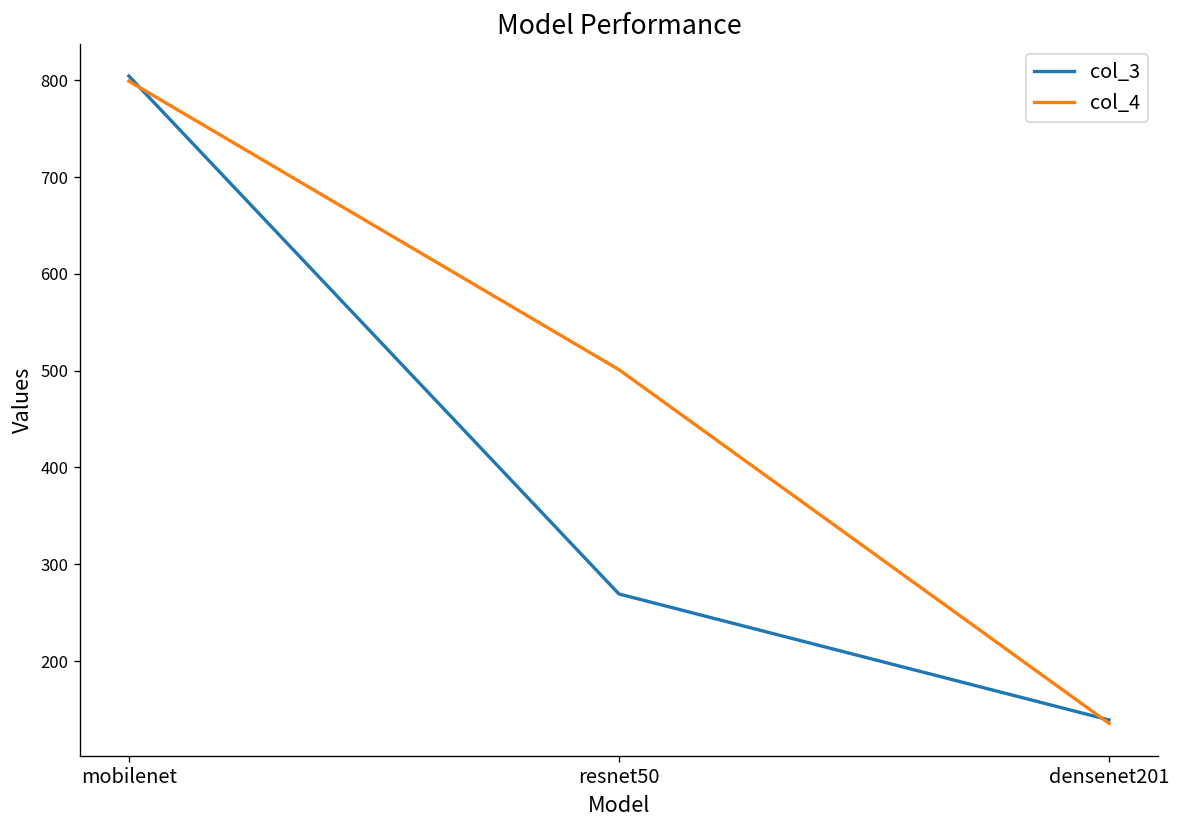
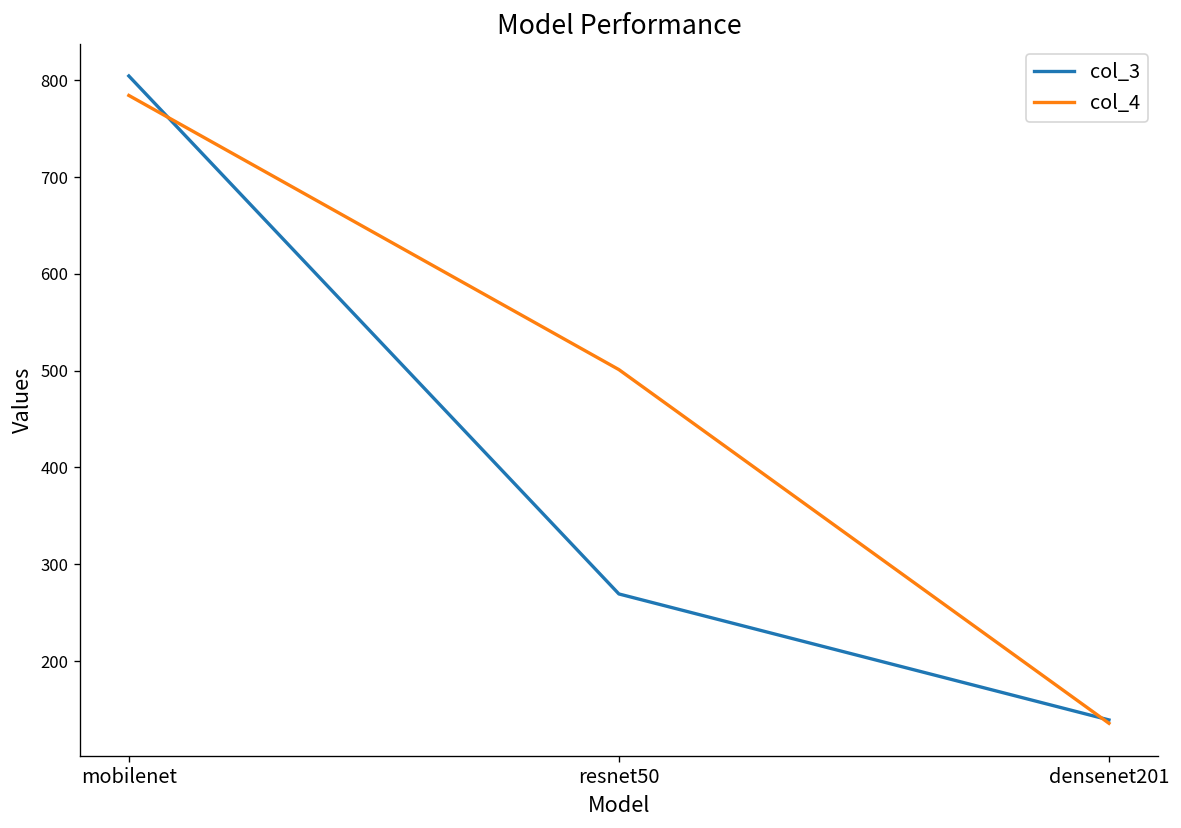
  {
    "col_3": {
      "mobilenet": 800,
      "resnet50": 270,
      "densenet201": 140
    },
    "col_4": {
-     "mobilenet": 800,
+     "mobilenet": 780,
      "resnet50": 500,
      "densenet201": 140
    }
  }
